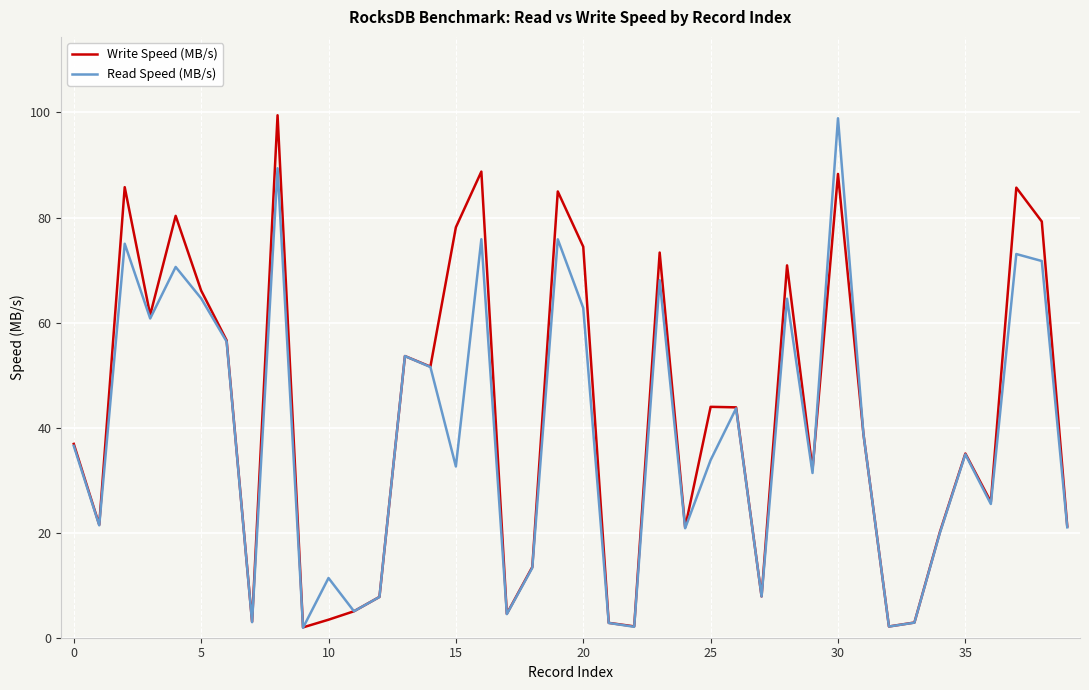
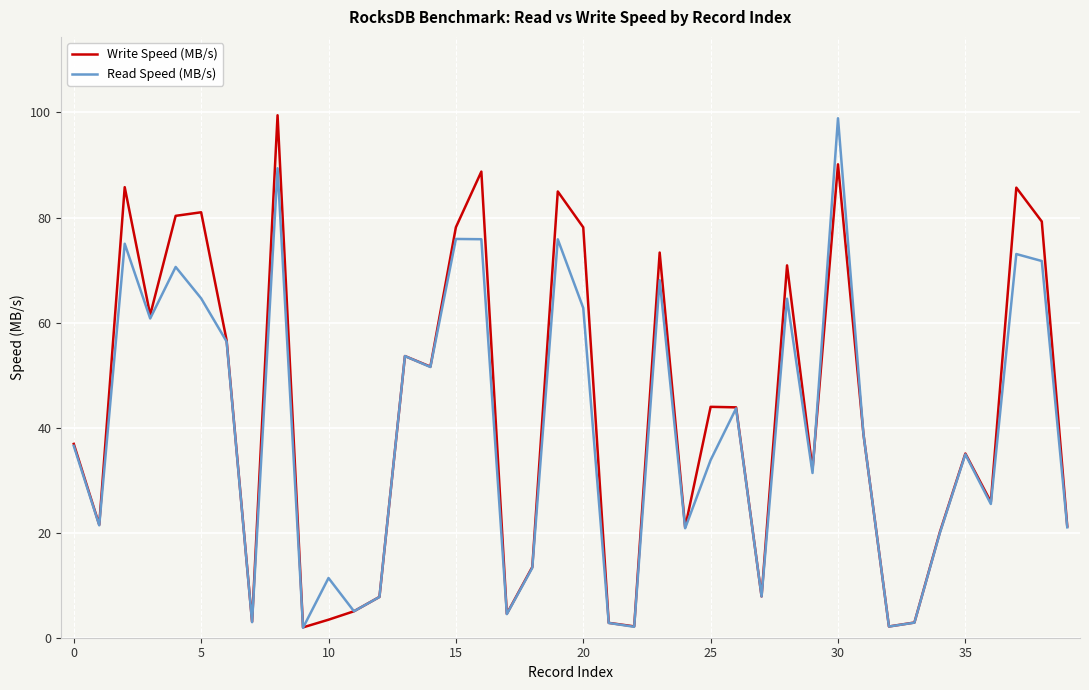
  {
    "Write Speed (MB/s)": {
-     "5": 66,
+     "5": 81,
      "10": 3,
      "15": 78,
-     "20": 74,
+     "20": 78,
      "25": 44,
-     "30": 88
+     "30": 90
    },
    "Read Speed (MB/s)": {
      "5": 65,
      "10": 11,
-     "15": 33,
+     "15": 76,
      "20": 63,
      "25": 34,
      "30": 99
    }
  }
